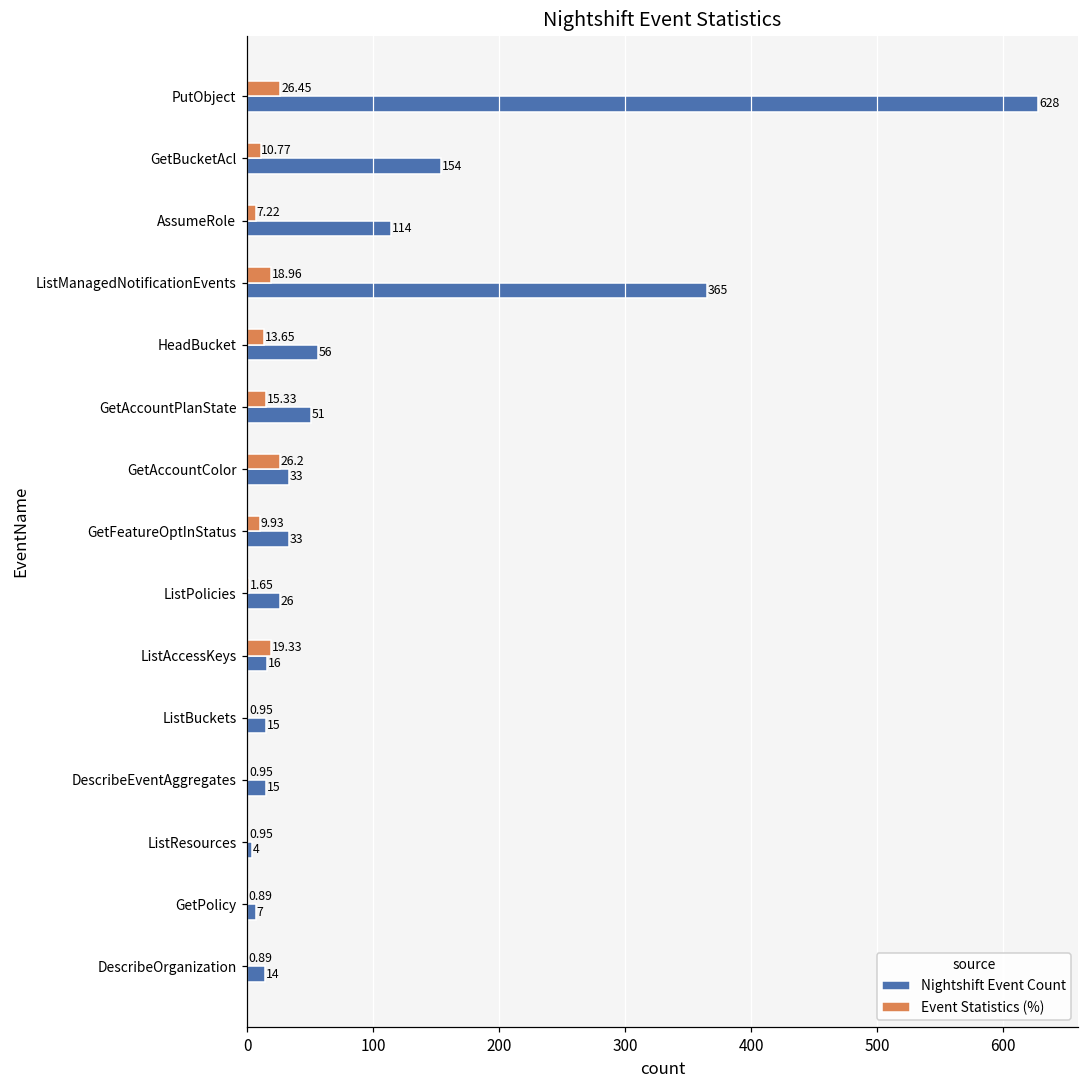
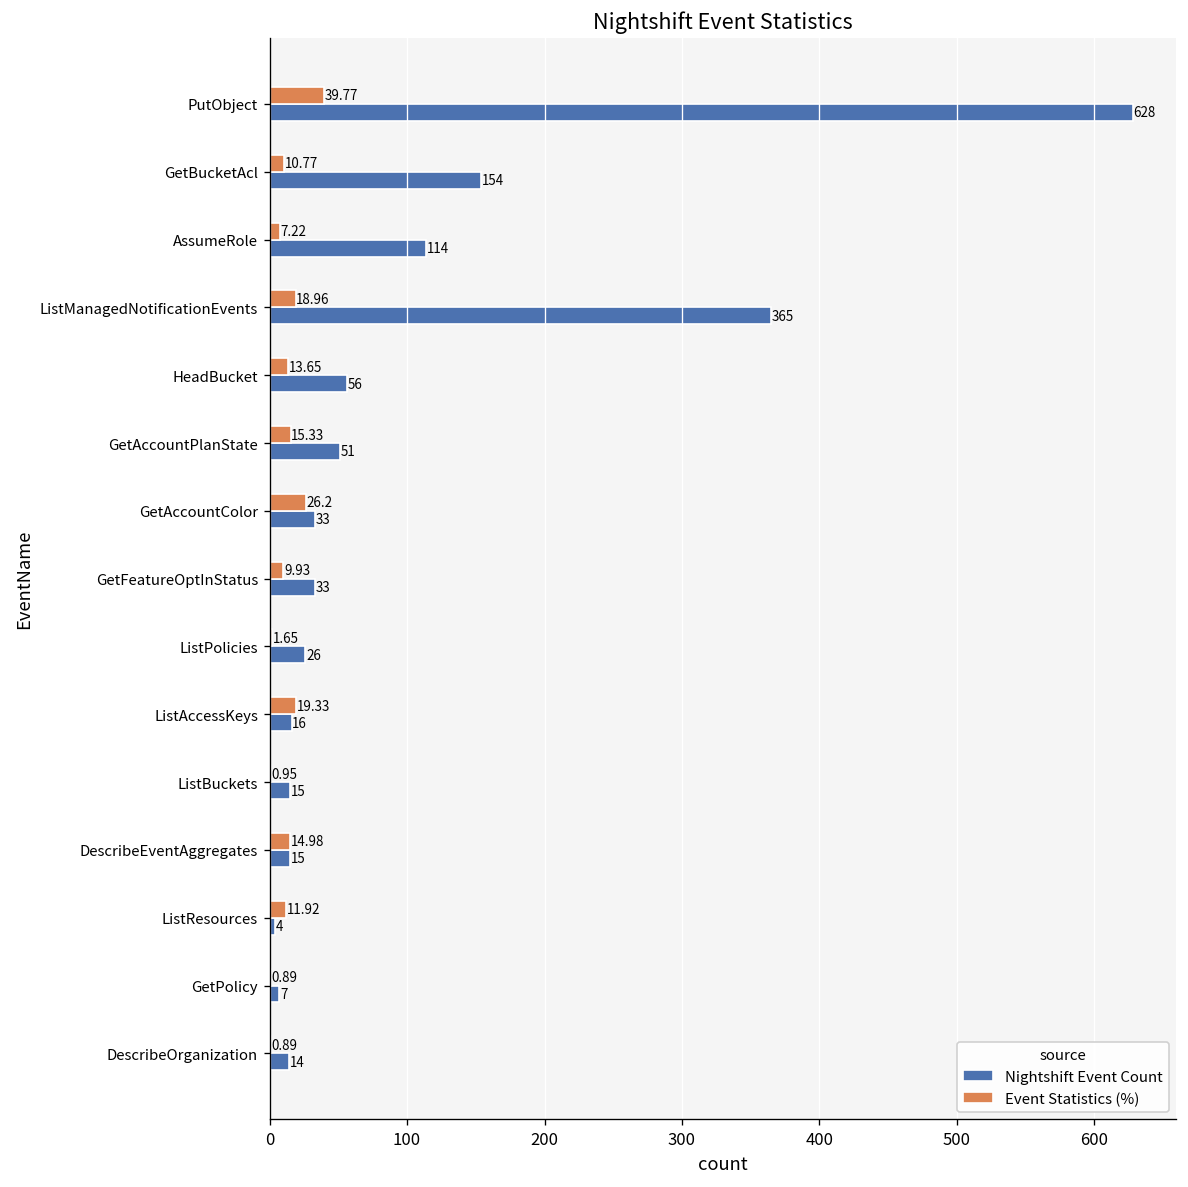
  {
    "Nightshift Event Count": {
      "PutObject": 628,
      "GetBucketAcl": 154,
      "AssumeRole": 114,
      "ListManagedNotificationEvents": 365,
      "HeadBucket": 56,
      "GetAccountPlanState": 51,
      "GetAccountColor": 33,
      "GetFeatureOptInStatus": 33,
      "ListPolicies": 26,
      "ListAccessKeys": 16,
      "ListBuckets": 15,
      "DescribeEventAggregates": 15,
      "ListResources": 4,
      "GetPolicy": 7,
      "DescribeOrganization": 14
    },
    "Event Statistics (%)": {
-     "PutObject": 26.45,
+     "PutObject": 39.77,
      "GetBucketAcl": 10.77,
      "AssumeRole": 7.22,
      "ListManagedNotificationEvents": 18.96,
      "HeadBucket": 13.65,
      "GetAccountPlanState": 15.33,
      "GetAccountColor": 26.2,
      "GetFeatureOptInStatus": 9.93,
      "ListPolicies": 1.65,
      "ListAccessKeys": 19.33,
      "ListBuckets": 0.95,
-     "DescribeEventAggregates": 0.95,
-     "ListResources": 0.95,
+     "DescribeEventAggregates": 14.98,
+     "ListResources": 11.92,
      "GetPolicy": 0.89,
      "DescribeOrganization": 0.89
    }
  }
